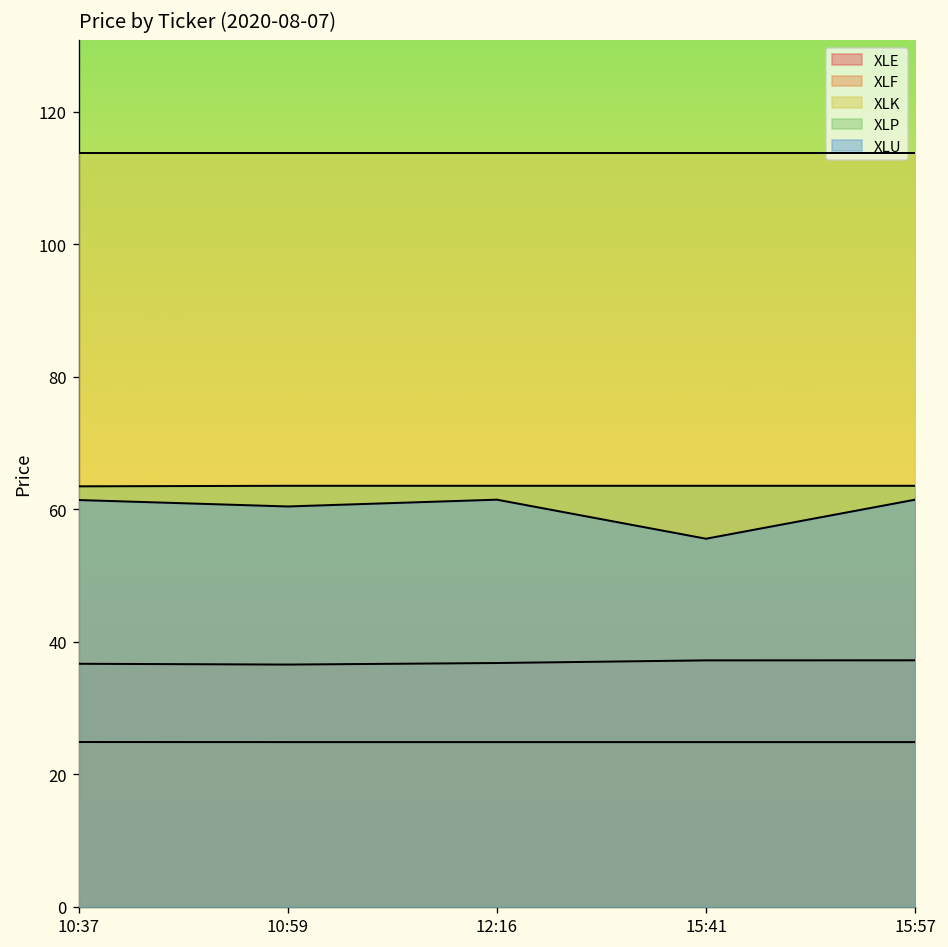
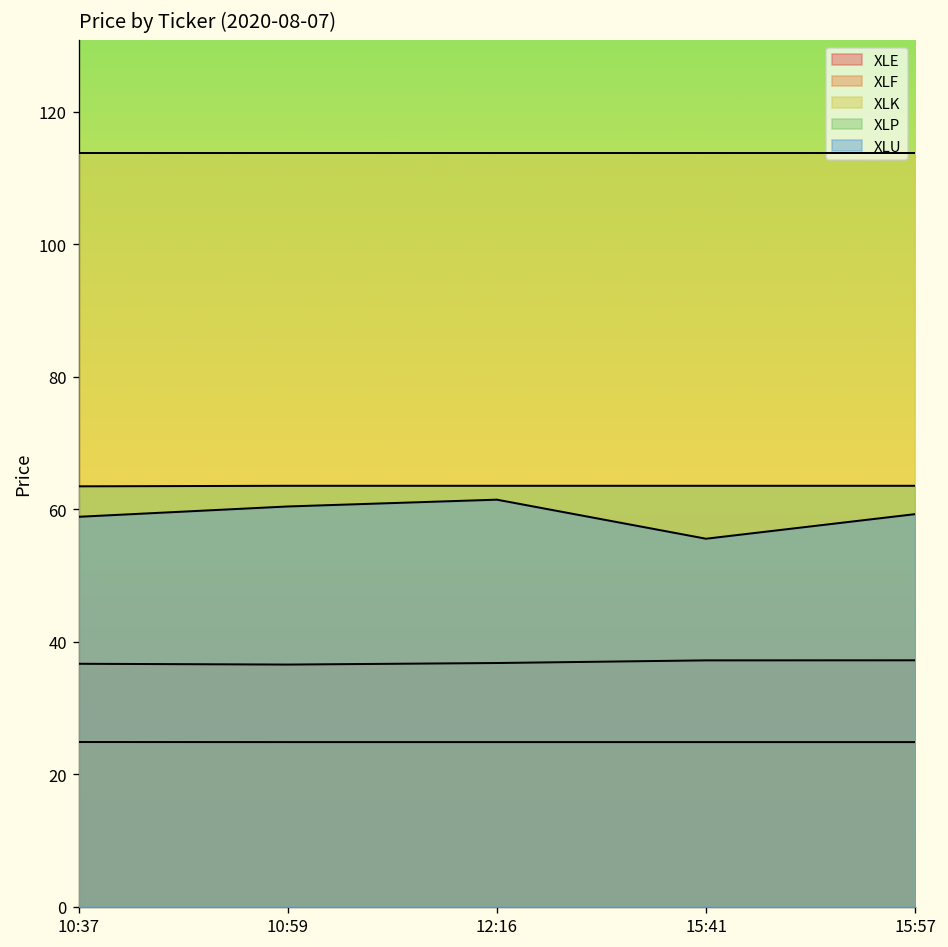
  {
    "XLP": {
      "10:37": 63,
      "10:59": 64,
      "12:16": 64,
      "15:41": 64,
      "15:57": 64
    },
    "XLU": {
-     "10:37": 61,
+     "10:37": 59,
      "10:59": 60,
      "12:16": 61,
      "15:41": 56,
-     "15:57": 61
+     "15:57": 59
    }
  }
